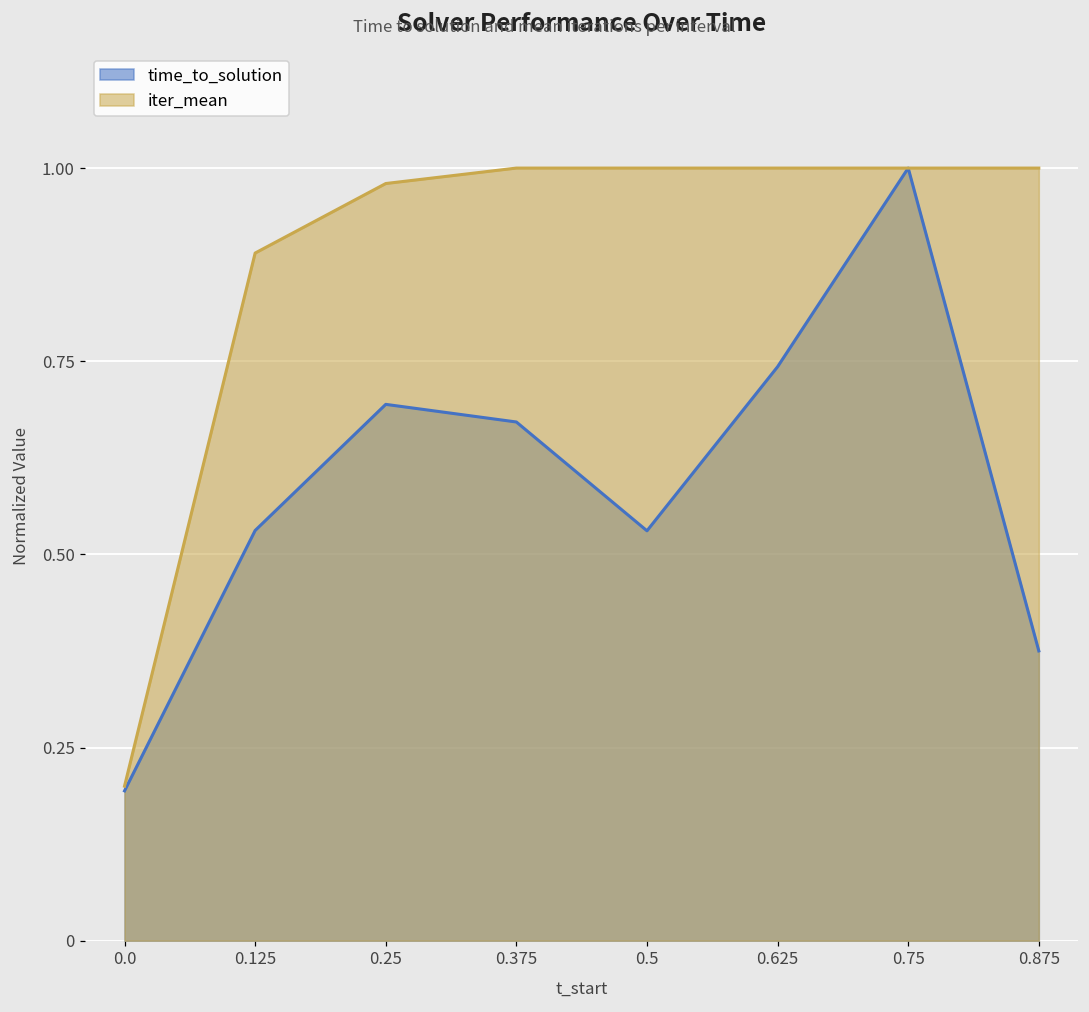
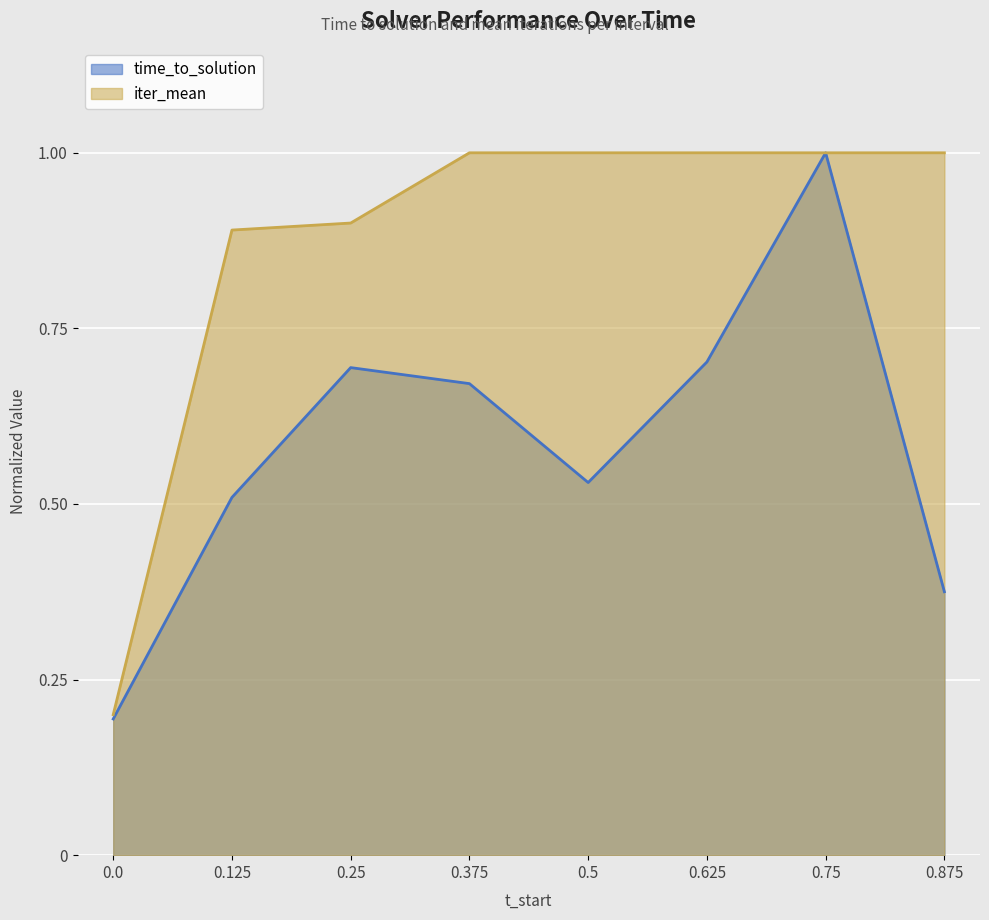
  {
    "time_to_solution": {
      "0.0": 0.19,
-     "0.125": 0.53,
+     "0.125": 0.51,
      "0.25": 0.69,
      "0.375": 0.67,
      "0.5": 0.53,
-     "0.625": 0.74,
+     "0.625": 0.70,
      "0.875": 0.38
    },
    "iter_mean": {
      "0.0": 0.20,
      "0.125": 0.89,
-     "0.25": 0.98,
+     "0.25": 0.90,
      "0.375": 1.00,
      "0.5": 1.00,
      "0.625": 1.00,
      "0.875": 1.00
    }
  }
